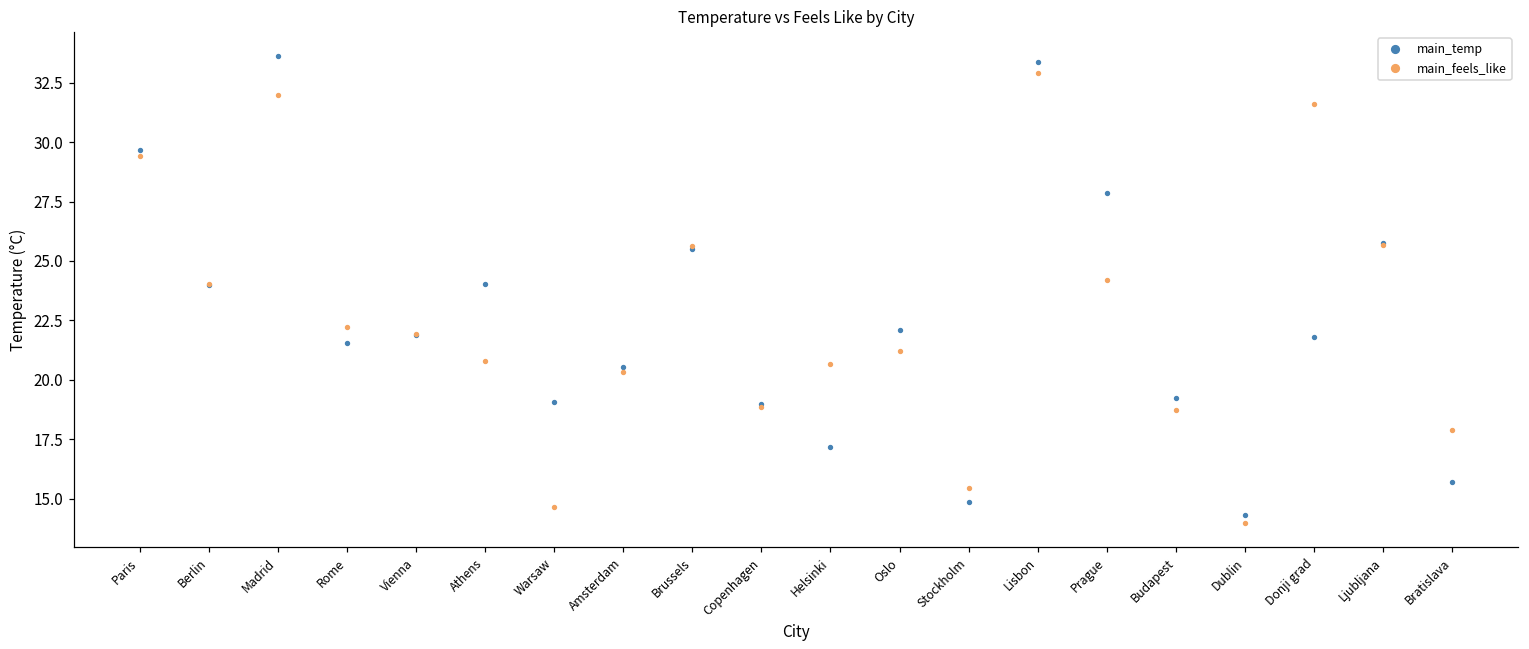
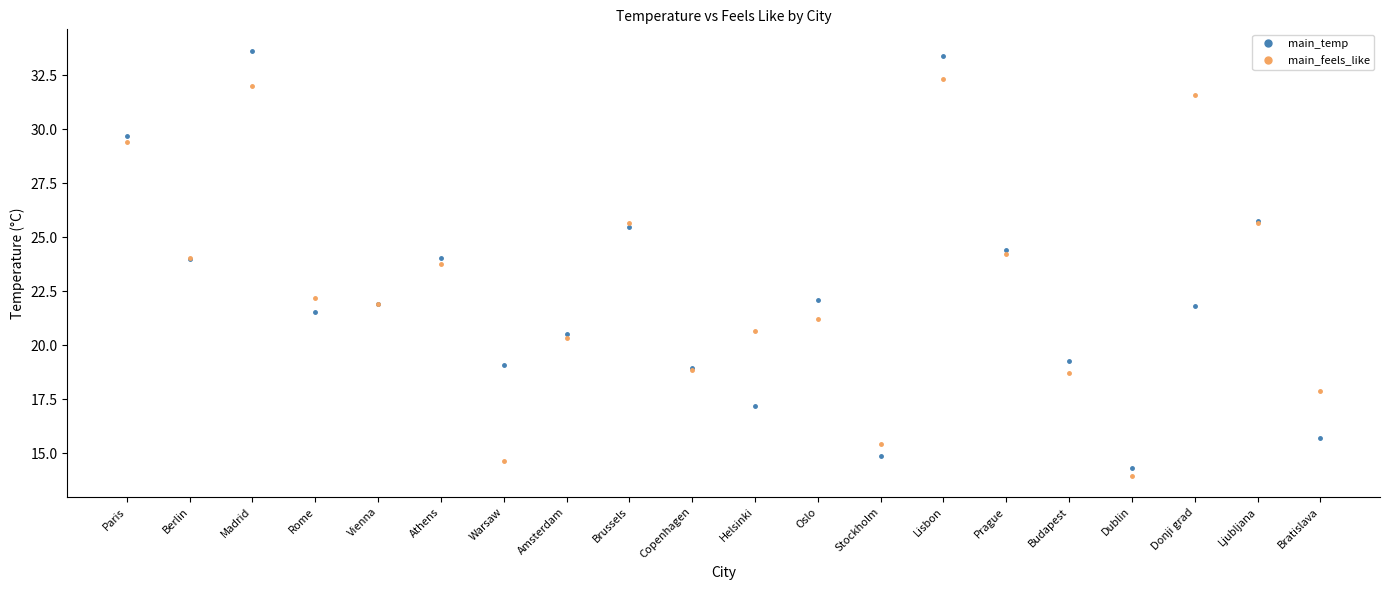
  {
    "main_temp": {
      "Paris": 29.7,
      "Madrid": 33.6,
      "Rome": 21.6,
      "Athens": 24.0,
      "Warsaw": 19.1,
      "Amsterdam": 20.5,
      "Brussels": 25.5,
      "Helsinki": 17.2,
      "Oslo": 22.1,
      "Stockholm": 14.9,
      "Lisbon": 33.4,
-     "Prague": 27.9,
+     "Prague": 24.4,
      "Budapest": 19.3,
      "Dublin": 14.3,
      "Donji grad": 21.8,
      "Bratislava": 15.7
    },
    "main_feels_like": {
      "Paris": 29.4,
      "Madrid": 32.0,
      "Rome": 22.2,
-     "Athens": 20.8,
+     "Athens": 23.8,
      "Warsaw": 14.6,
      "Amsterdam": 20.3,
      "Brussels": 25.6,
      "Helsinki": 20.7,
      "Oslo": 21.2,
      "Stockholm": 15.4,
-     "Lisbon": 32.9,
+     "Lisbon": 32.3,
      "Prague": 24.2,
      "Budapest": 18.7,
      "Dublin": 14.0,
      "Donji grad": 31.6,
      "Bratislava": 17.9
    }
  }
